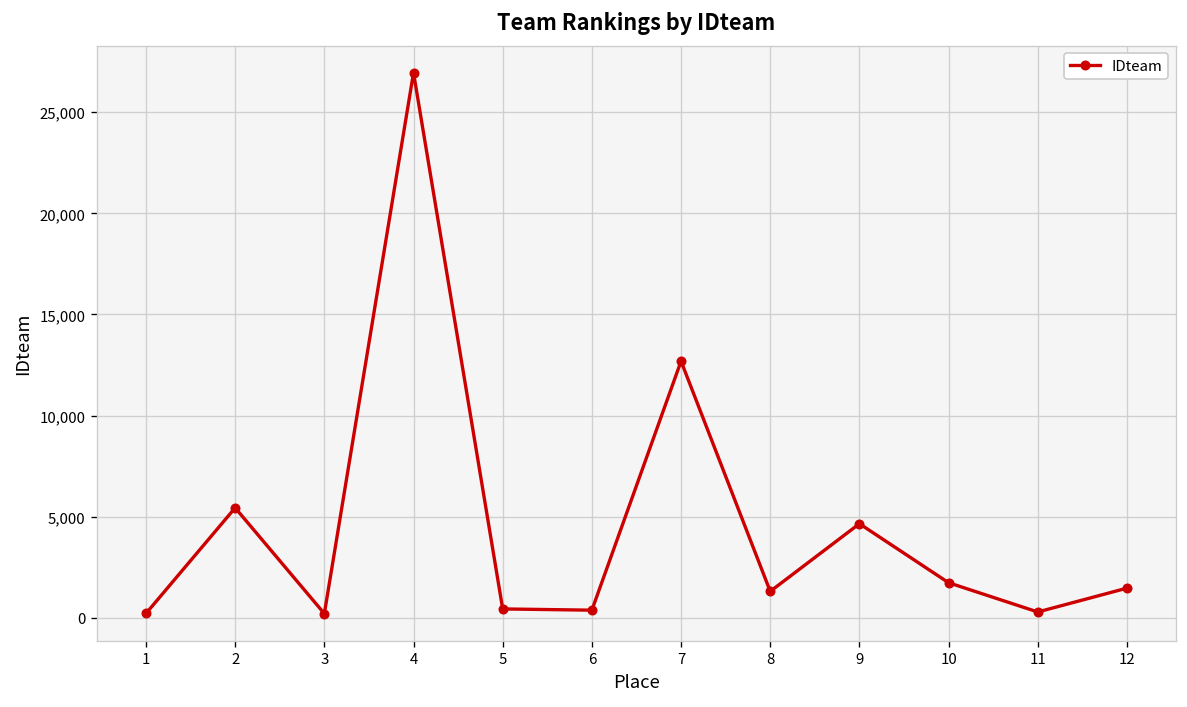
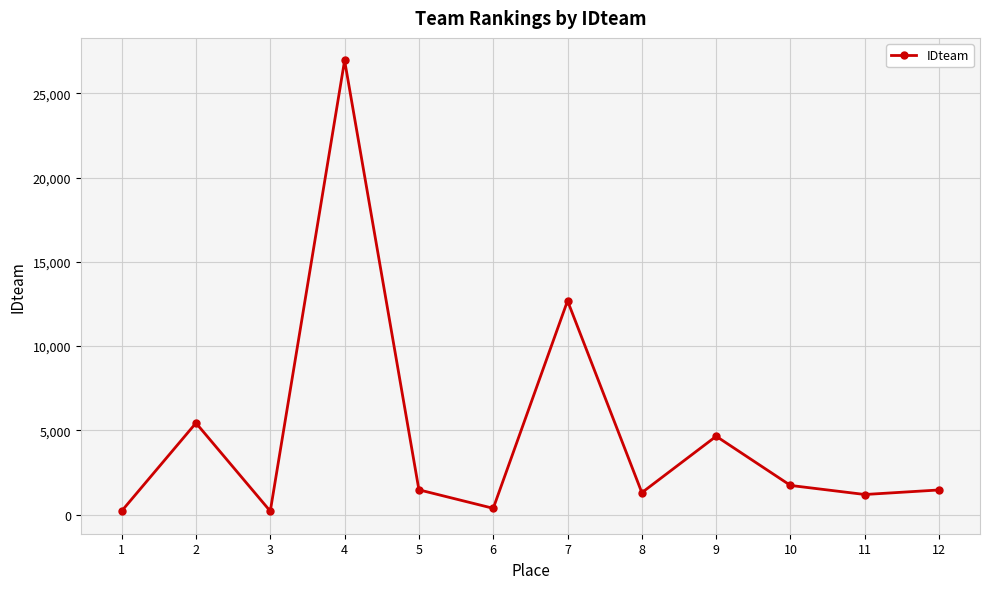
  {
    "1": "200",
    "2": "5,400",
    "3": "200",
    "4": "27,000",
-   "5": "400",
+   "5": "1,500",
    "6": "400",
    "7": "12,700",
    "8": "1,300",
    "9": "4,600",
    "10": "1,700",
-   "11": "300",
+   "11": "1,200",
    "12": "1,500"
  }
